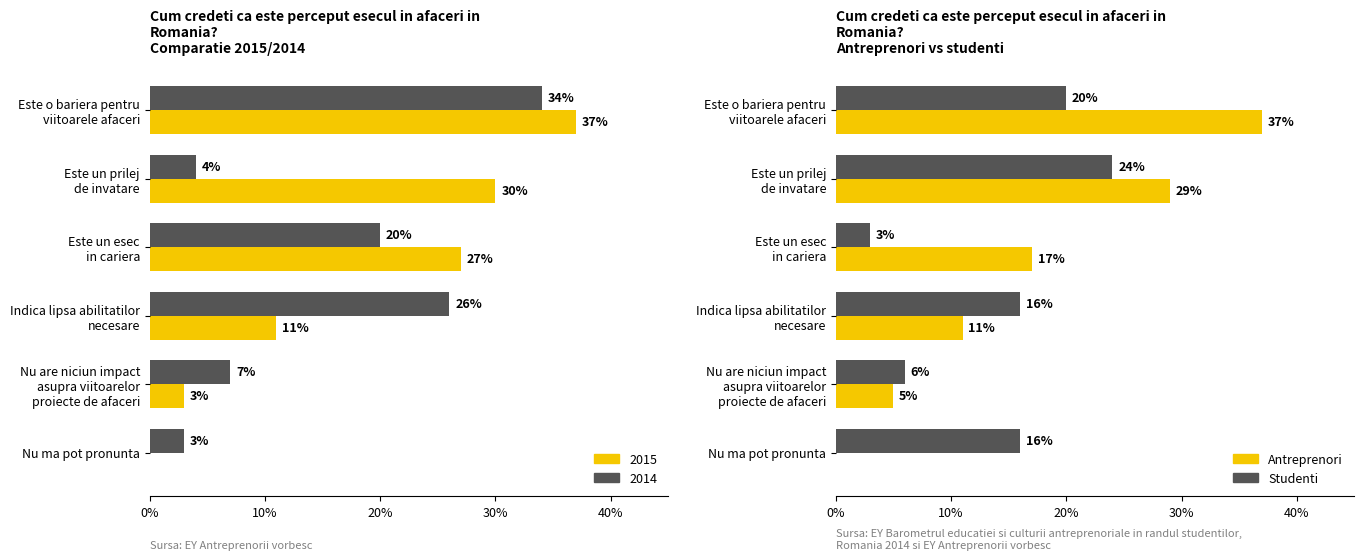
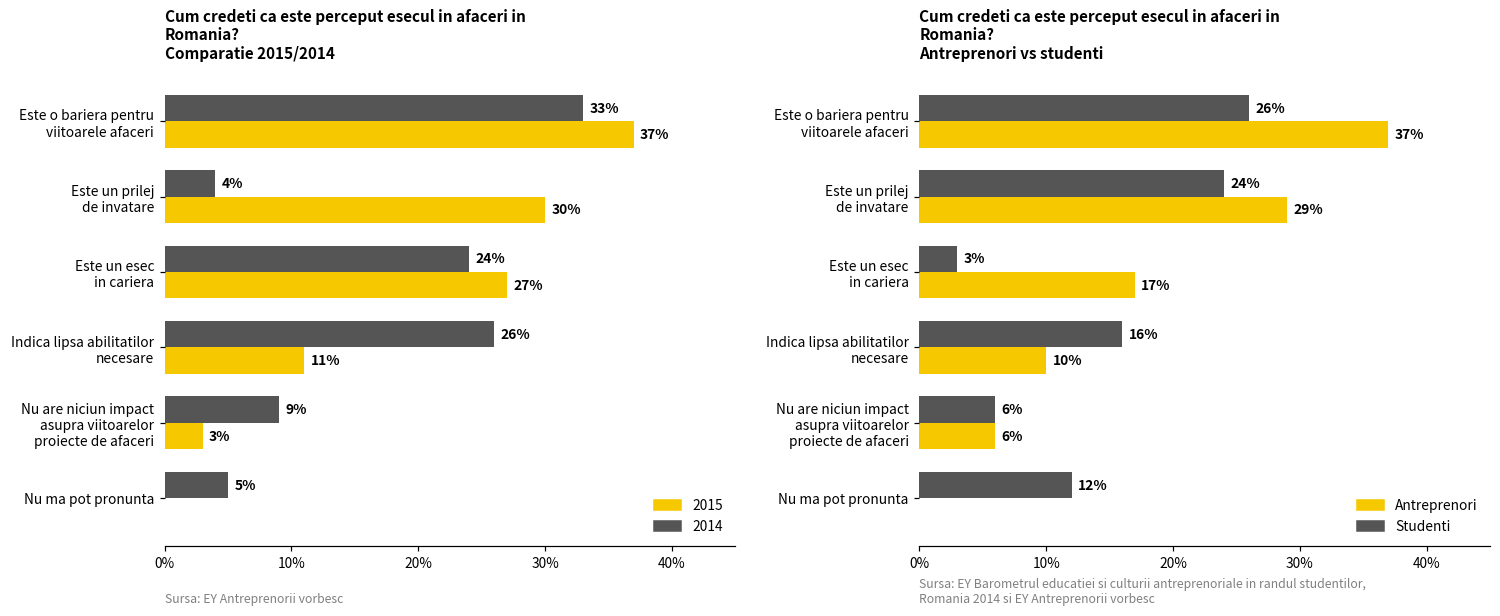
  {
    "Cum credeti ca este perceput esecul in afaceri in Romania? Comparatie 2015/2014": {
      "2015": {
        "Este o bariera pentru viitoarele afaceri": "37%",
        "Este un prilej de invatare": "30%",
        "Este un esec in cariera": "27%",
        "Indica lipsa abilitatilor necesare": "11%",
        "Nu are niciun impact asupra viitoarelor proiecte de afaceri": "3%"
      },
      "2014": {
-       "Este o bariera pentru viitoarele afaceri": "34%",
+       "Este o bariera pentru viitoarele afaceri": "33%",
        "Este un prilej de invatare": "4%",
-       "Este un esec in cariera": "20%",
+       "Este un esec in cariera": "24%",
        "Indica lipsa abilitatilor necesare": "26%",
-       "Nu are niciun impact asupra viitoarelor proiecte de afaceri": "7%",
-       "Nu ma pot pronunta": "3%"
+       "Nu are niciun impact asupra viitoarelor proiecte de afaceri": "9%",
+       "Nu ma pot pronunta": "5%"
      }
    },
    "Cum credeti ca este perceput esecul in afaceri in Romania? Antreprenori vs studenti": {
      "Antreprenori": {
        "Este o bariera pentru viitoarele afaceri": "37%",
        "Este un prilej de invatare": "29%",
        "Este un esec in cariera": "17%",
-       "Indica lipsa abilitatilor necesare": "11%",
-       "Nu are niciun impact asupra viitoarelor proiecte de afaceri": "5%"
+       "Indica lipsa abilitatilor necesare": "10%",
+       "Nu are niciun impact asupra viitoarelor proiecte de afaceri": "6%"
      },
      "Studenti": {
-       "Este o bariera pentru viitoarele afaceri": "20%",
+       "Este o bariera pentru viitoarele afaceri": "26%",
        "Este un prilej de invatare": "24%",
        "Este un esec in cariera": "3%",
        "Indica lipsa abilitatilor necesare": "16%",
        "Nu are niciun impact asupra viitoarelor proiecte de afaceri": "6%",
-       "Nu ma pot pronunta": "16%"
+       "Nu ma pot pronunta": "12%"
      }
    }
  }
